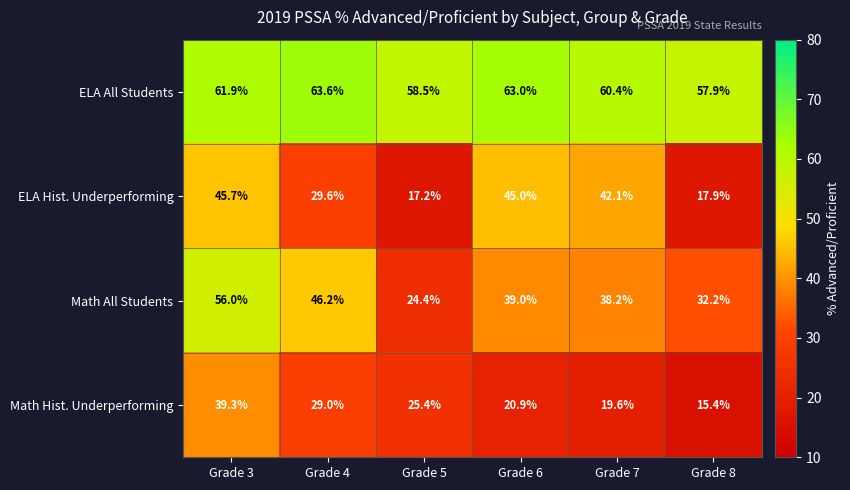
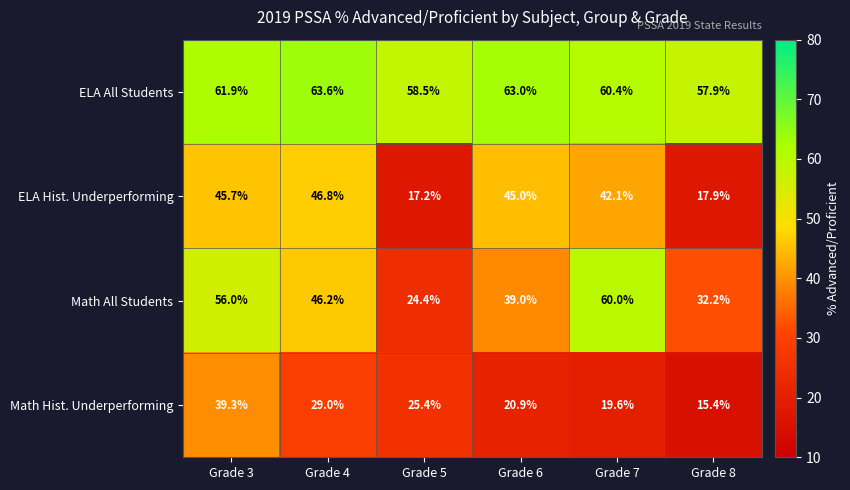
  {
    "ELA All Students": {
      "Grade 3": "61.9%",
      "Grade 4": "63.6%",
      "Grade 5": "58.5%",
      "Grade 6": "63.0%",
      "Grade 7": "60.4%",
      "Grade 8": "57.9%"
    },
    "ELA Hist. Underperforming": {
      "Grade 3": "45.7%",
-     "Grade 4": "29.6%",
+     "Grade 4": "46.8%",
      "Grade 5": "17.2%",
      "Grade 6": "45.0%",
      "Grade 7": "42.1%",
      "Grade 8": "17.9%"
    },
    "Math All Students": {
      "Grade 3": "56.0%",
      "Grade 4": "46.2%",
      "Grade 5": "24.4%",
      "Grade 6": "39.0%",
-     "Grade 7": "38.2%",
+     "Grade 7": "60.0%",
      "Grade 8": "32.2%"
    },
    "Math Hist. Underperforming": {
      "Grade 3": "39.3%",
      "Grade 4": "29.0%",
      "Grade 5": "25.4%",
      "Grade 6": "20.9%",
      "Grade 7": "19.6%",
      "Grade 8": "15.4%"
    }
  }
